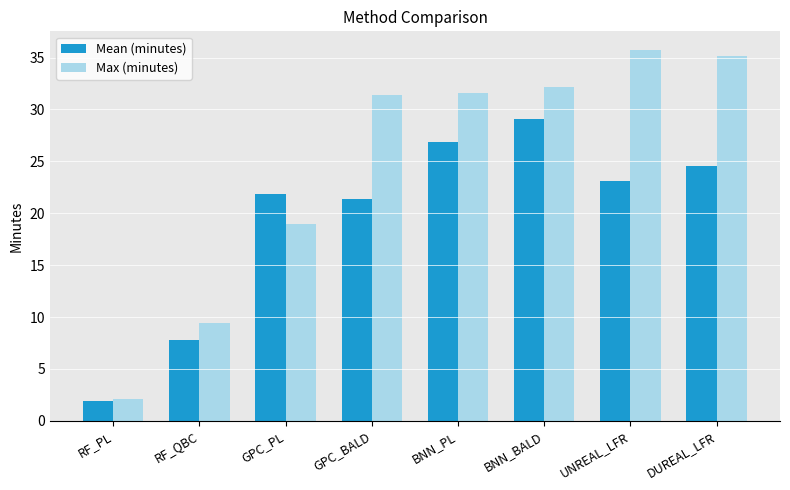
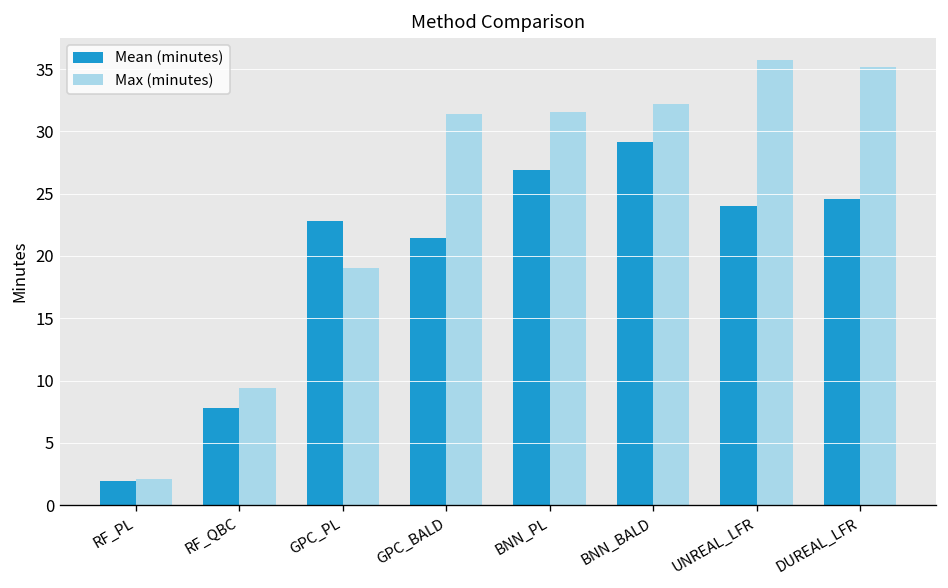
  {
    "Mean (minutes)": {
      "RF_PL": 1.9,
      "RF_QBC": 7.8,
-     "GPC_PL": 21.9,
+     "GPC_PL": 22.8,
      "GPC_BALD": 21.4,
      "BNN_PL": 26.9,
      "BNN_BALD": 29.1,
-     "UNREAL_LFR": 23.1,
+     "UNREAL_LFR": 24.0,
      "DUREAL_LFR": 24.6
    },
    "Max (minutes)": {
      "RF_PL": 2.1,
      "RF_QBC": 9.4,
      "GPC_PL": 19.0,
      "GPC_BALD": 31.4,
      "BNN_PL": 31.6,
      "BNN_BALD": 32.2,
      "UNREAL_LFR": 35.7,
      "DUREAL_LFR": 35.2
    }
  }
